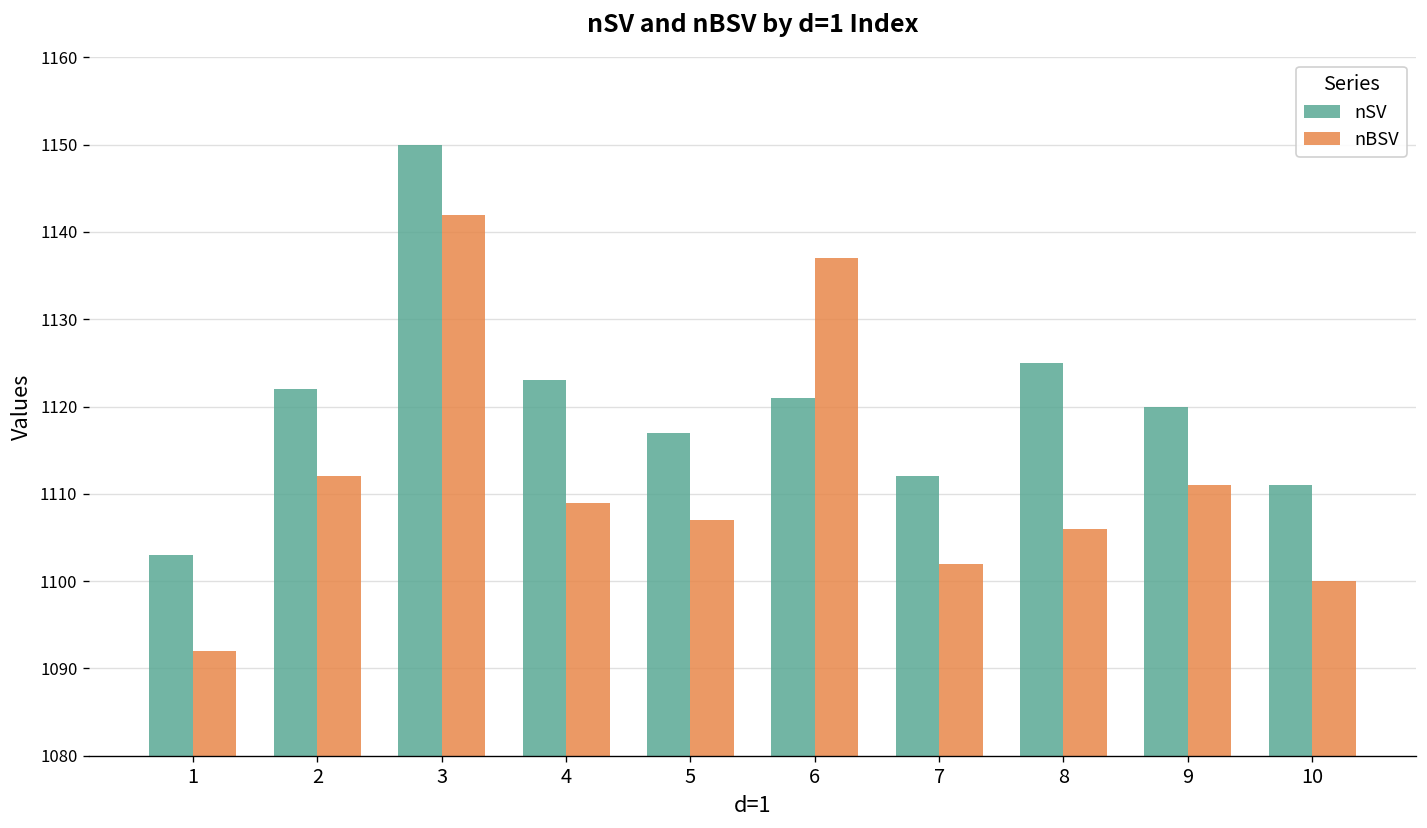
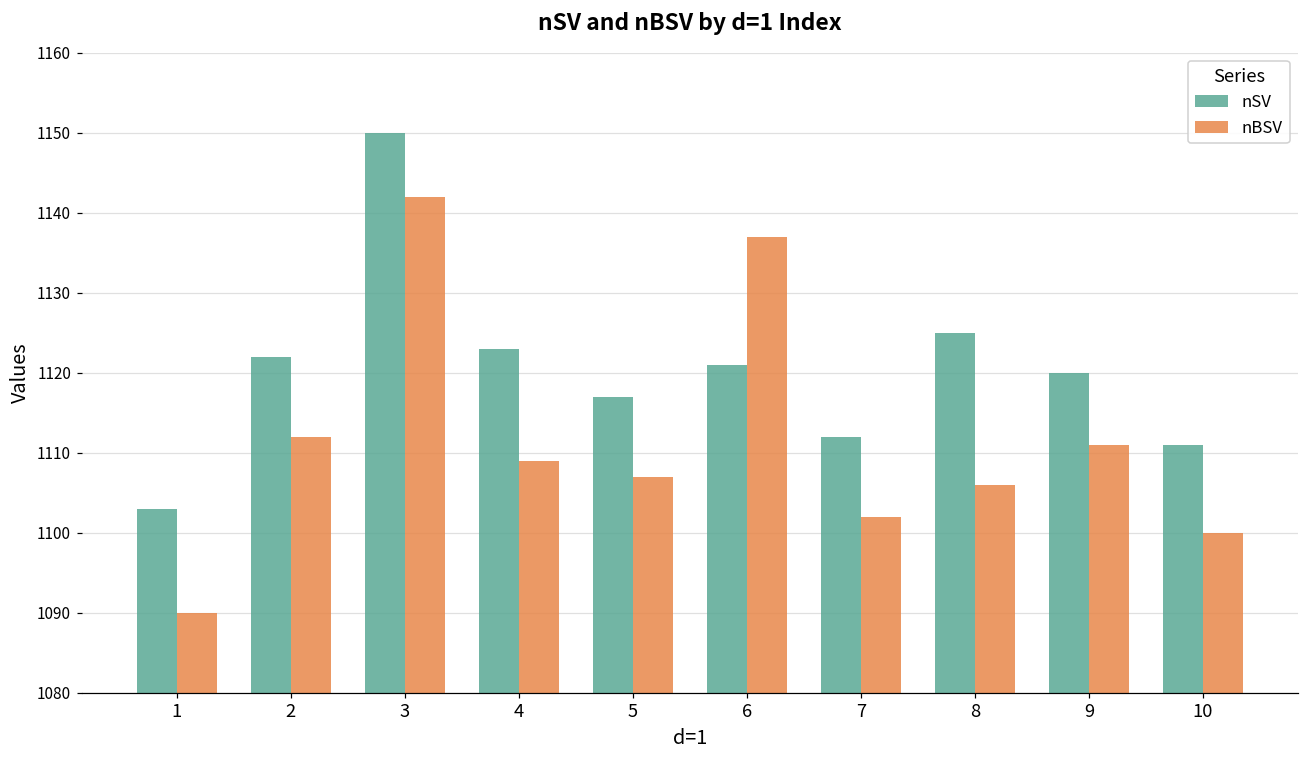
  {
    "nSV": {
      "1": 1103,
      "2": 1122,
      "3": 1150,
      "4": 1123,
      "5": 1117,
      "6": 1121,
      "7": 1112,
      "8": 1125,
      "9": 1120,
      "10": 1111
    },
    "nBSV": {
-     "1": 1092,
+     "1": 1090,
      "2": 1112,
      "3": 1142,
      "4": 1109,
      "5": 1107,
      "6": 1137,
      "7": 1102,
      "8": 1106,
      "9": 1111,
      "10": 1100
    }
  }
